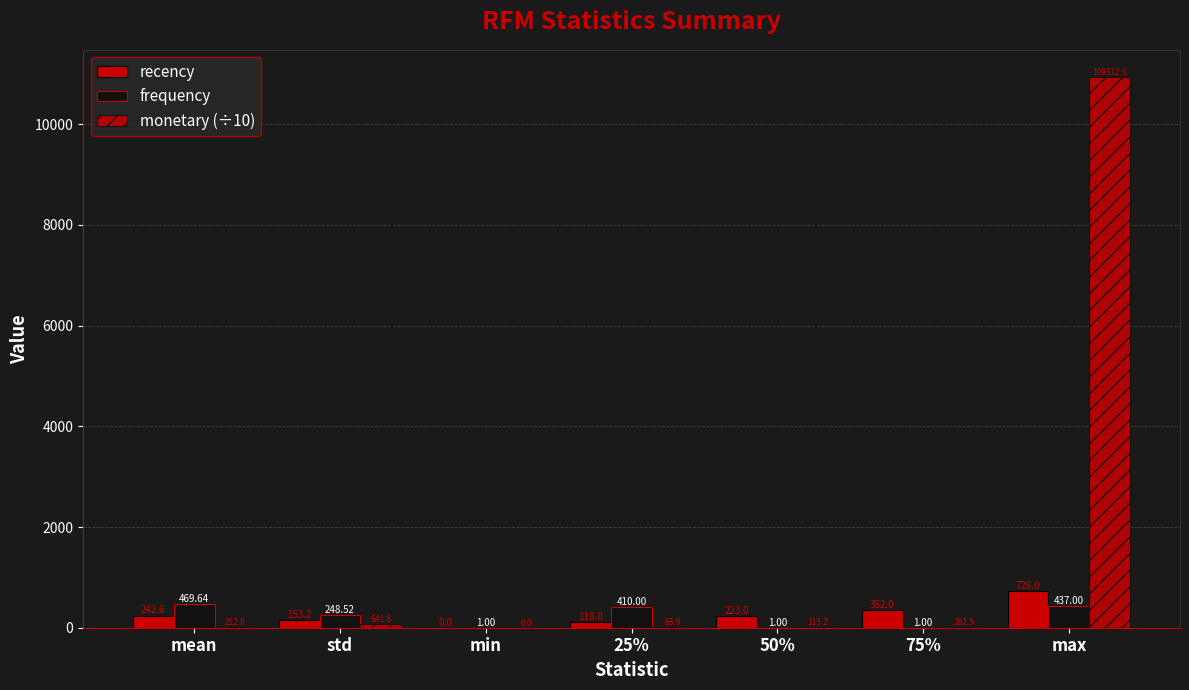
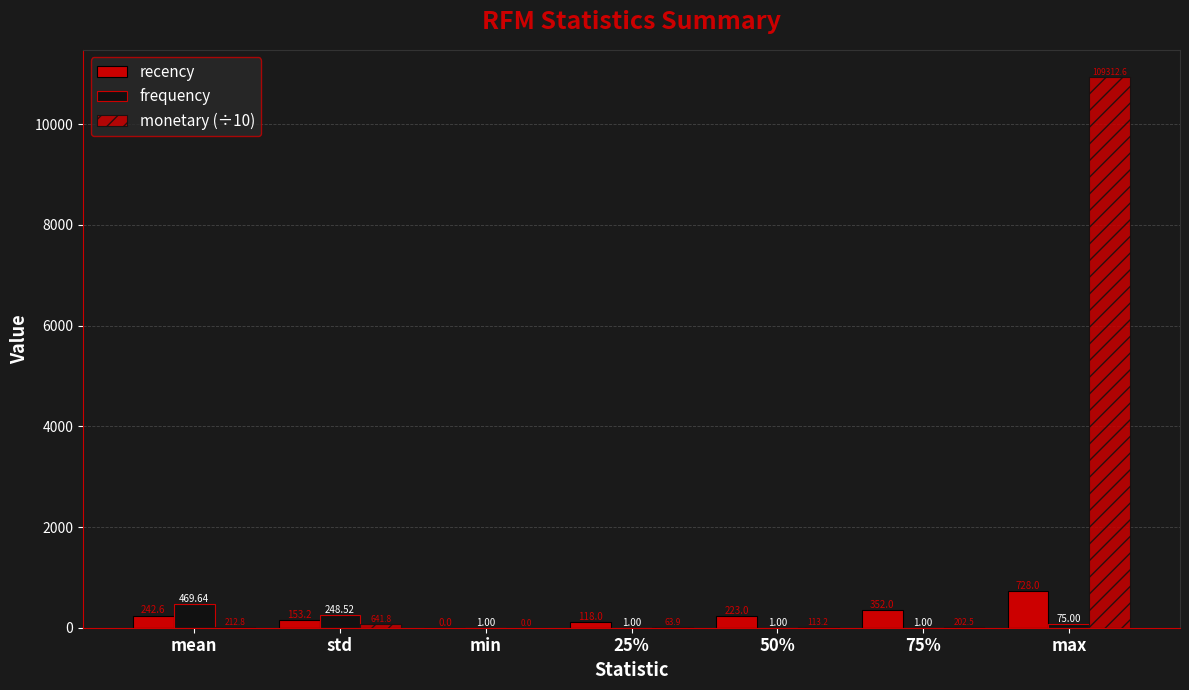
  {
    "frequency": {
      "mean": 469.64,
      "std": 248.52,
      "min": 1.00,
-     "25%": 410.00,
+     "25%": 1.00,
      "50%": 1.00,
      "75%": 1.00,
-     "max": 437.00
+     "max": 75.00
    }
  }
